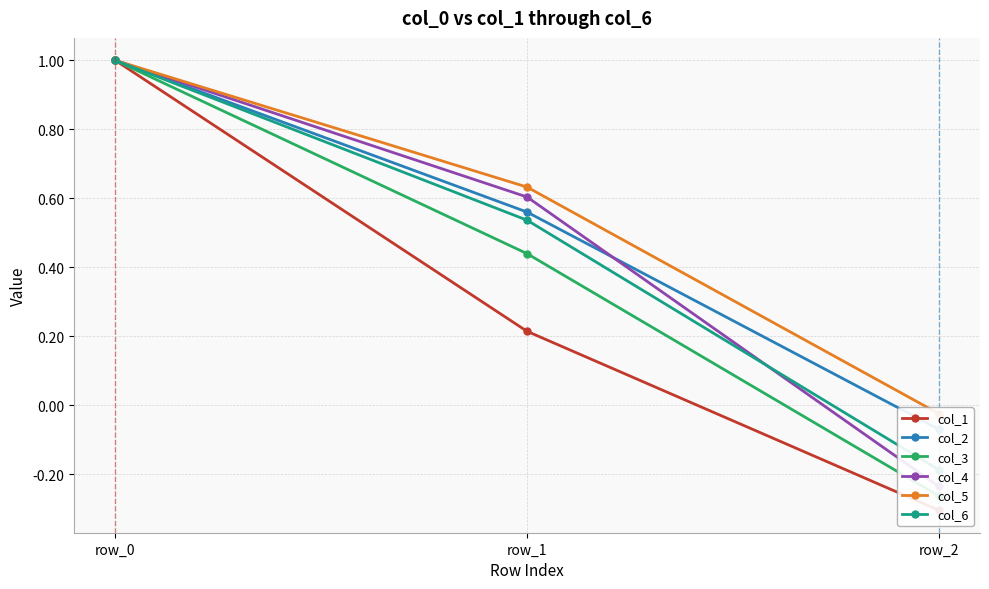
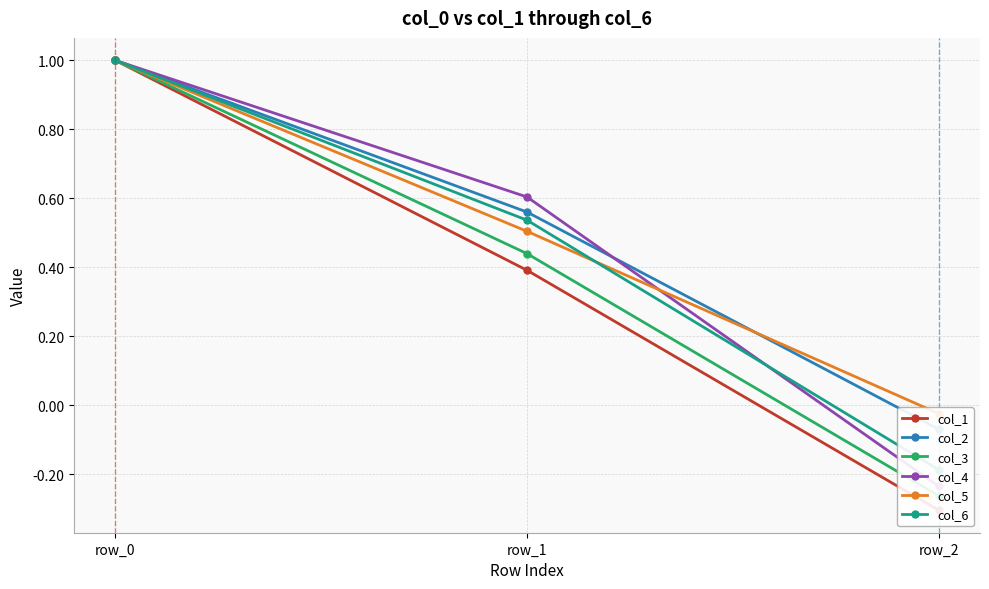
  {
    "col_1": {
-     "row_1": 0.21
+     "row_1": 0.39
    },
    "col_2": {
      "row_1": 0.56
    },
    "col_4": {
      "row_1": 0.60
    },
    "col_5": {
-     "row_1": 0.63
+     "row_1": 0.50
    }
  }
